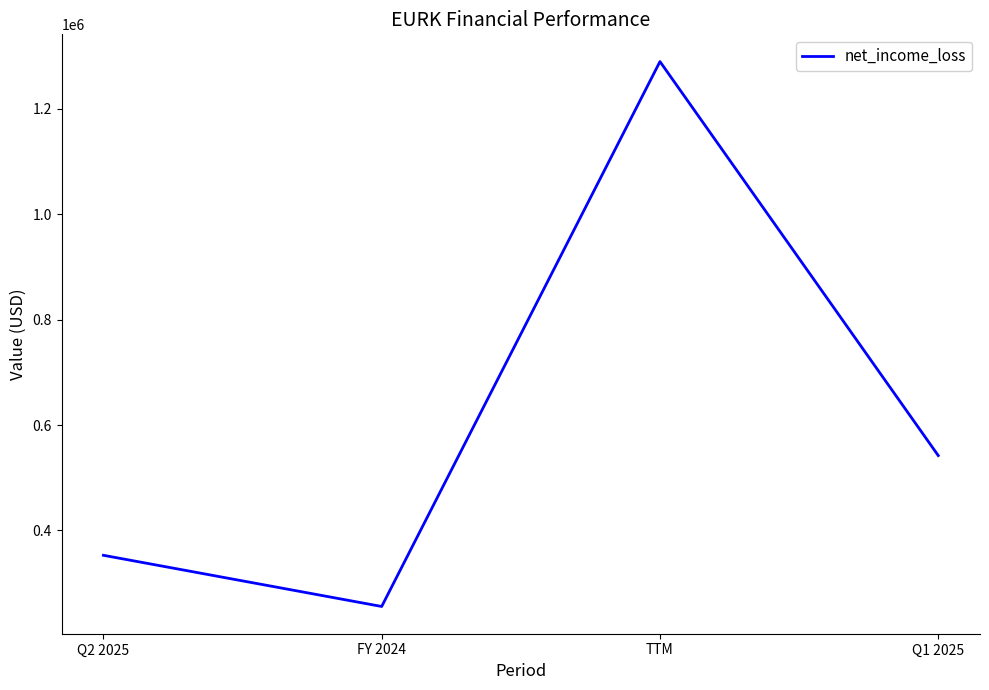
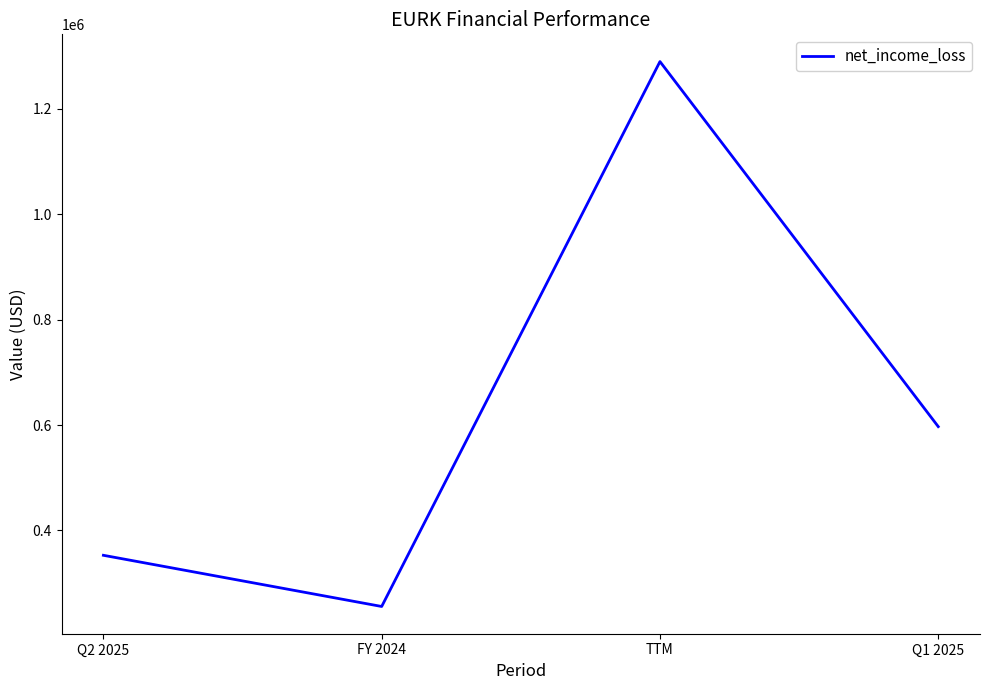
  {
    "Q2 2025": 350000,
    "FY 2024": 260000,
    "TTM": 1290000,
-   "Q1 2025": 540000
+   "Q1 2025": 600000
  }
